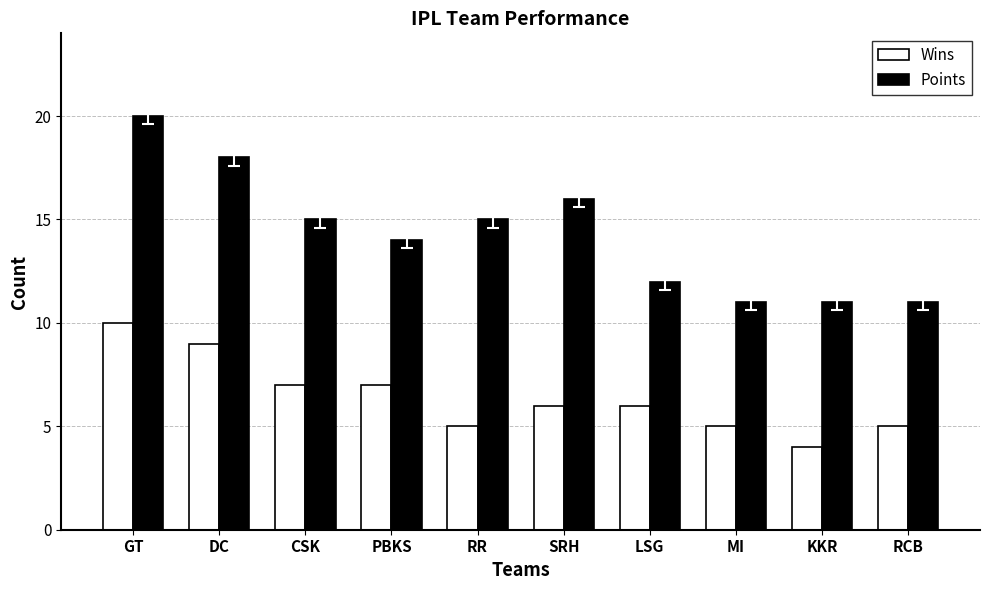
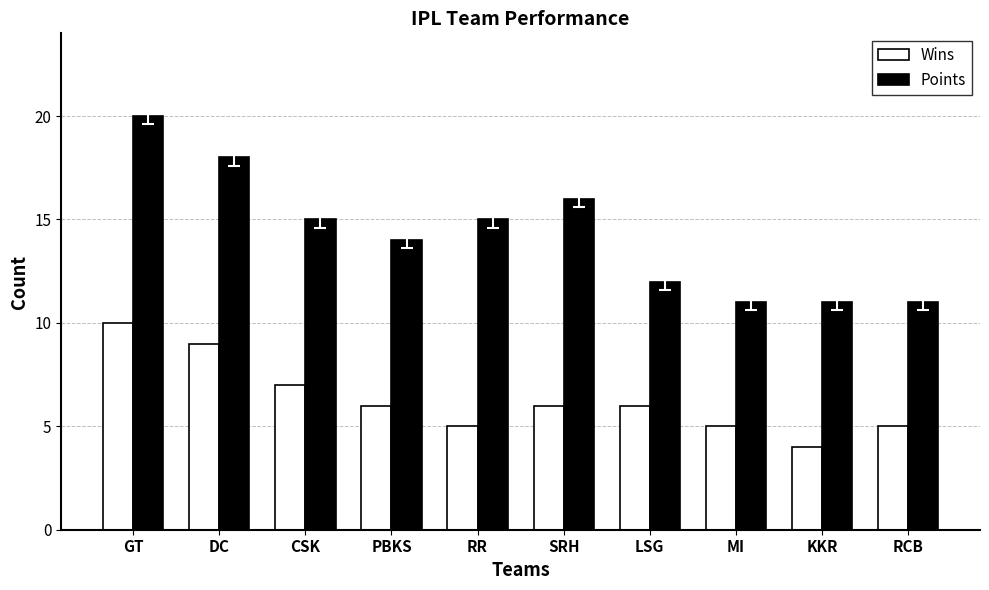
  {
    "Wins": {
      "GT": 10,
      "DC": 9,
      "CSK": 7,
-     "PBKS": 7,
+     "PBKS": 6,
      "RR": 5,
      "SRH": 6,
      "LSG": 6,
      "MI": 5,
      "KKR": 4,
      "RCB": 5
    },
    "Points": {
      "GT": 20,
      "DC": 18,
      "CSK": 15,
      "PBKS": 14,
      "RR": 15,
      "SRH": 16,
      "LSG": 12,
      "MI": 11,
      "KKR": 11,
      "RCB": 11
    }
  }
